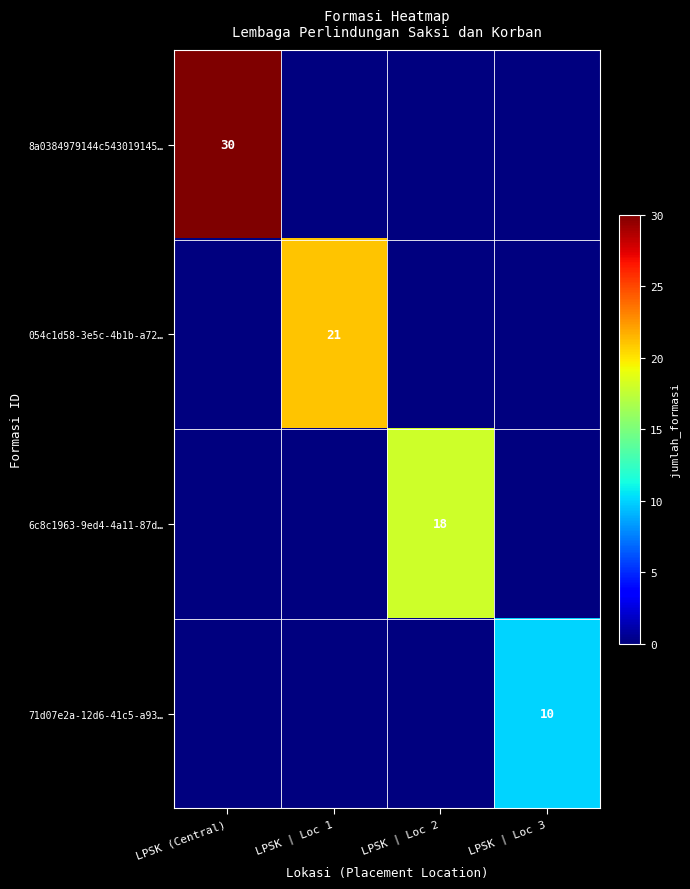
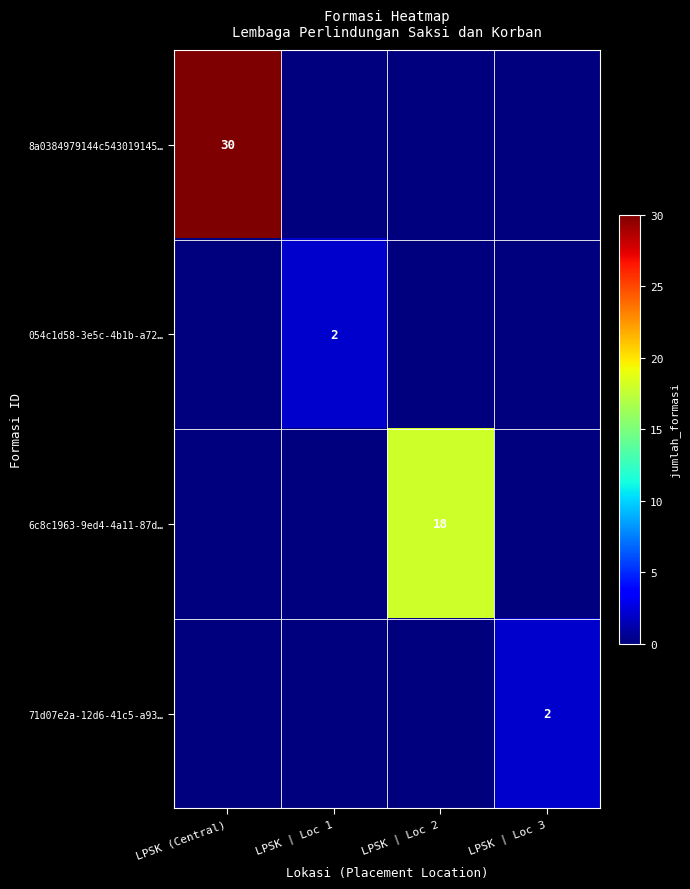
  {
    "8a0384979144c543019145…": {
      "LPSK (Central)": 30
    },
    "054c1d58-3e5c-4b1b-a72…": {
-     "LPSK | Loc 1": 21
+     "LPSK | Loc 1": 2
    },
    "6c8c1963-9ed4-4a11-87d…": {
      "LPSK | Loc 2": 18
    },
    "71d07e2a-12d6-41c5-a93…": {
-     "LPSK | Loc 3": 10
+     "LPSK | Loc 3": 2
    }
  }
